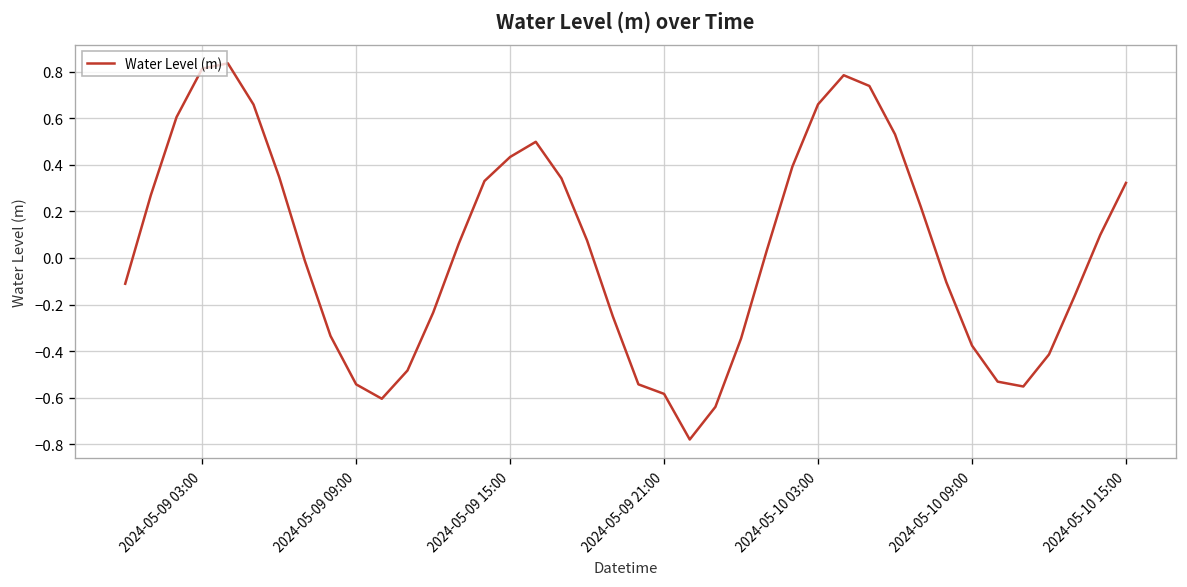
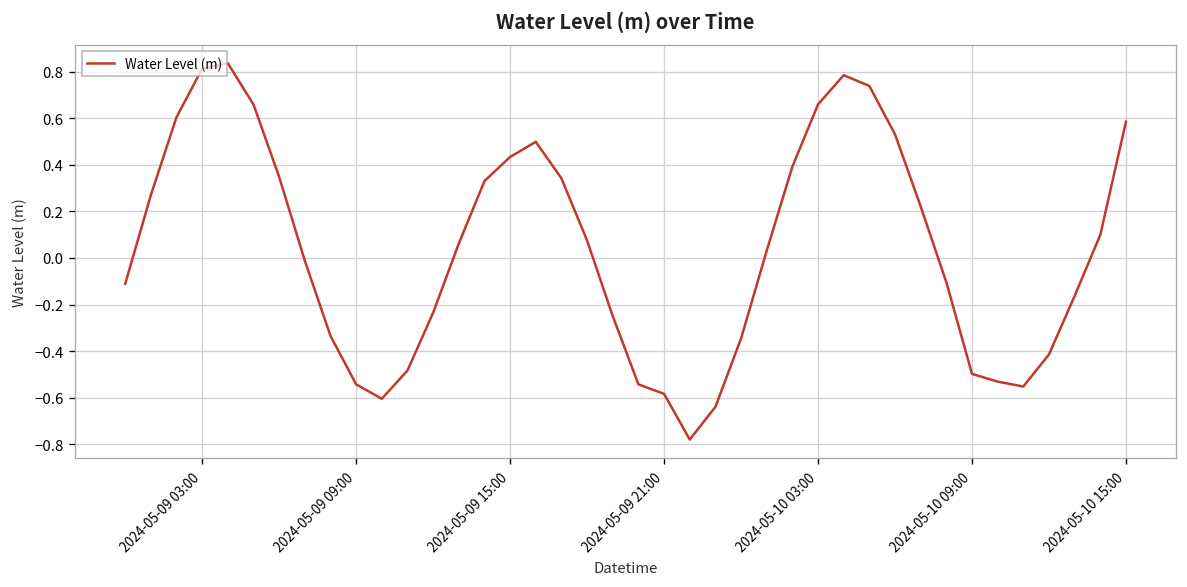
  {
    "2024-05-09 09:00": -0.54,
    "2024-05-09 15:00": 0.43,
    "2024-05-09 21:00": -0.58,
    "2024-05-10 03:00": 0.66,
-   "2024-05-10 09:00": -0.38,
-   "2024-05-10 15:00": 0.32
+   "2024-05-10 09:00": -0.50,
+   "2024-05-10 15:00": 0.58
  }
